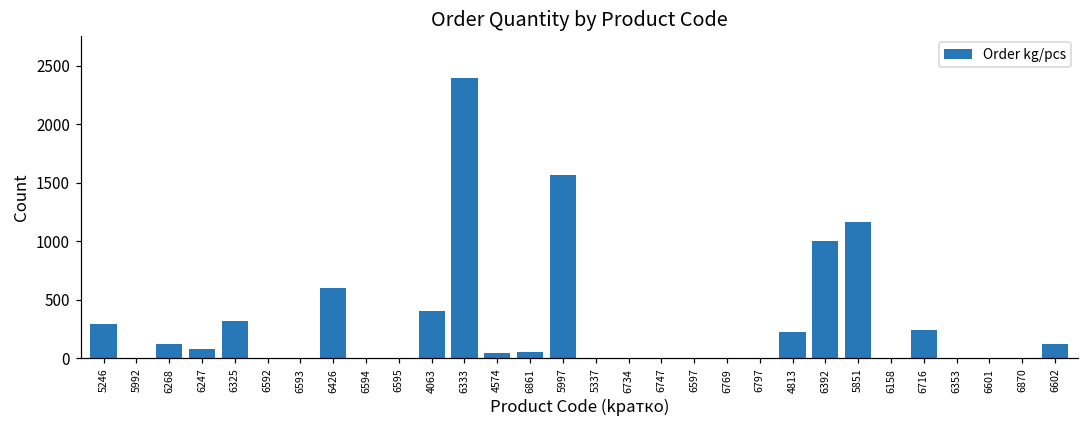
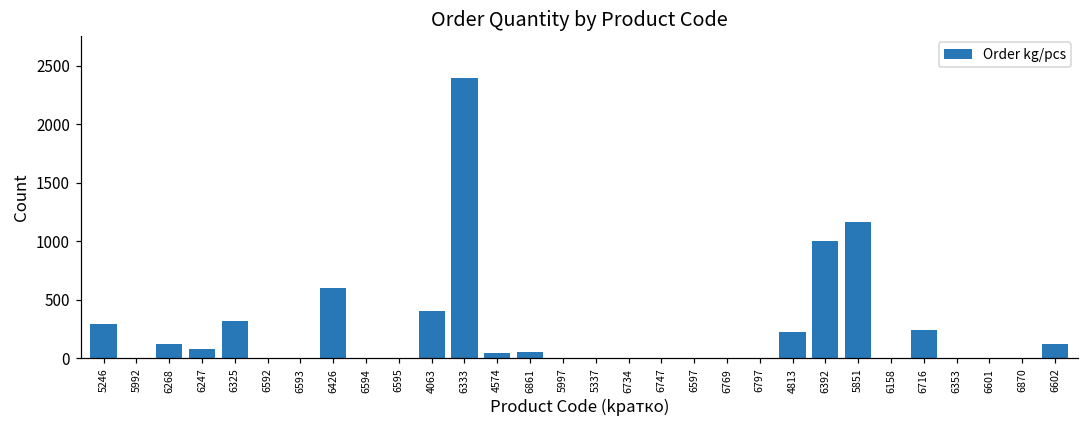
  {
    "5246": 290,
    "5992": 0,
    "6268": 120,
    "6247": 80,
    "6325": 320,
    "6592": 0,
    "6593": 0,
    "6426": 600,
    "6594": 0,
    "6595": 0,
    "4063": 400,
    "6333": 2400,
    "4574": 40,
    "6861": 50,
-   "5997": 1570,
+   "5997": 0,
    "5337": 0,
    "6734": 0,
    "6747": 0,
    "6597": 0,
    "6769": 0,
    "6797": 0,
    "4813": 220,
    "6392": 1000,
    "5851": 1170,
    "6158": 0,
    "6716": 240,
    "6353": 0,
    "6601": 0,
    "6870": 0,
    "6602": 120
  }
